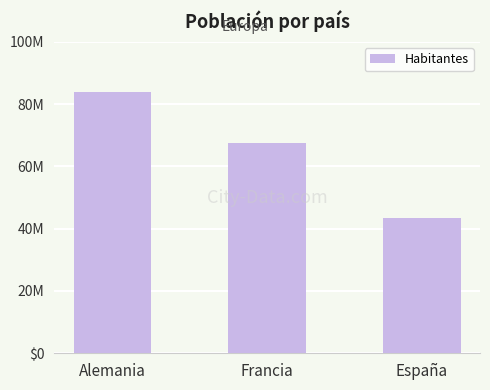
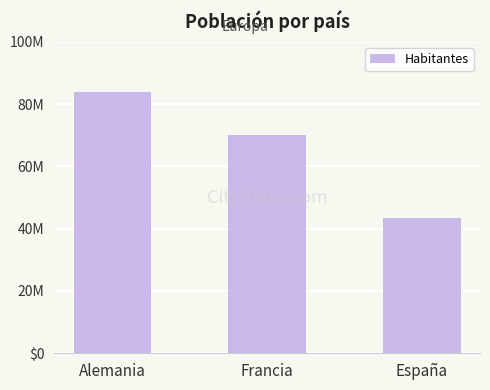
  {
    "Alemania": 84000000,
-   "Francia": 68000000,
+   "Francia": 70000000,
    "España": 43000000
  }
